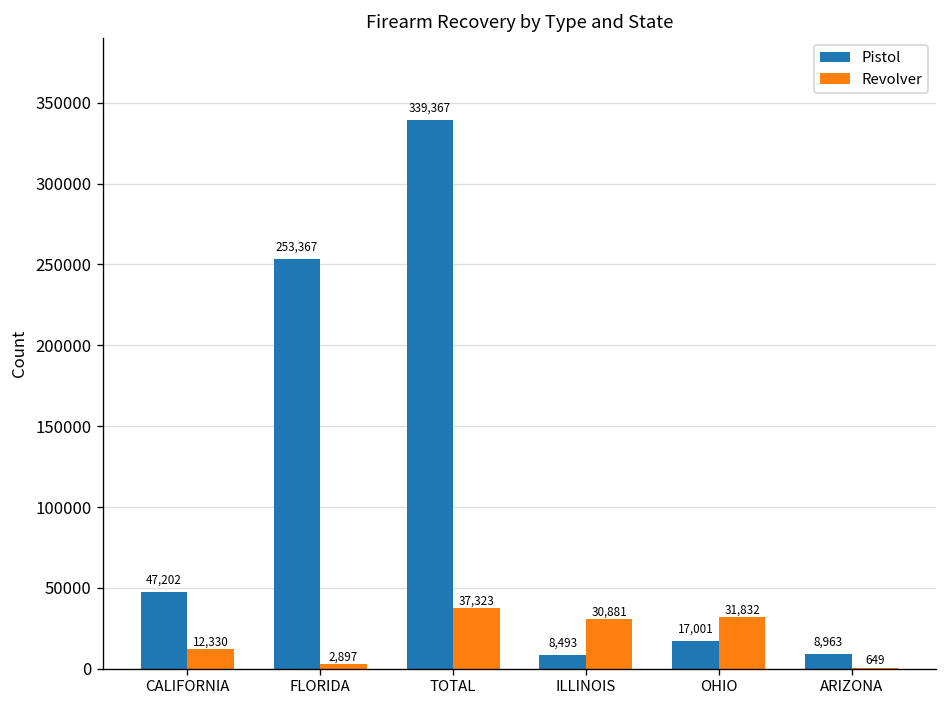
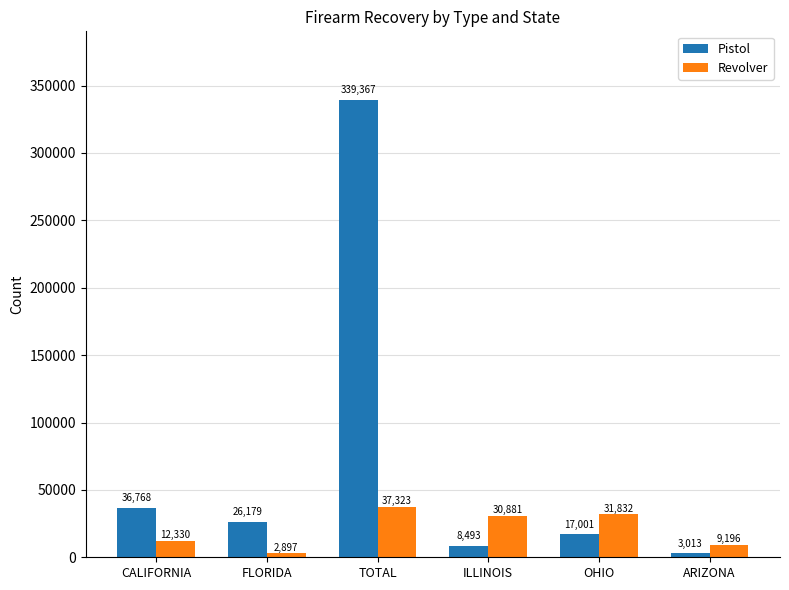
  {
    "Pistol": {
-     "CALIFORNIA": "47,202",
-     "FLORIDA": "253,367",
+     "CALIFORNIA": "36,768",
+     "FLORIDA": "26,179",
      "TOTAL": "339,367",
      "ILLINOIS": "8,493",
      "OHIO": "17,001",
-     "ARIZONA": "8,963"
+     "ARIZONA": "3,013"
    },
    "Revolver": {
      "CALIFORNIA": "12,330",
      "FLORIDA": "2,897",
      "TOTAL": "37,323",
      "ILLINOIS": "30,881",
      "OHIO": "31,832",
-     "ARIZONA": "649"
+     "ARIZONA": "9,196"
    }
  }
